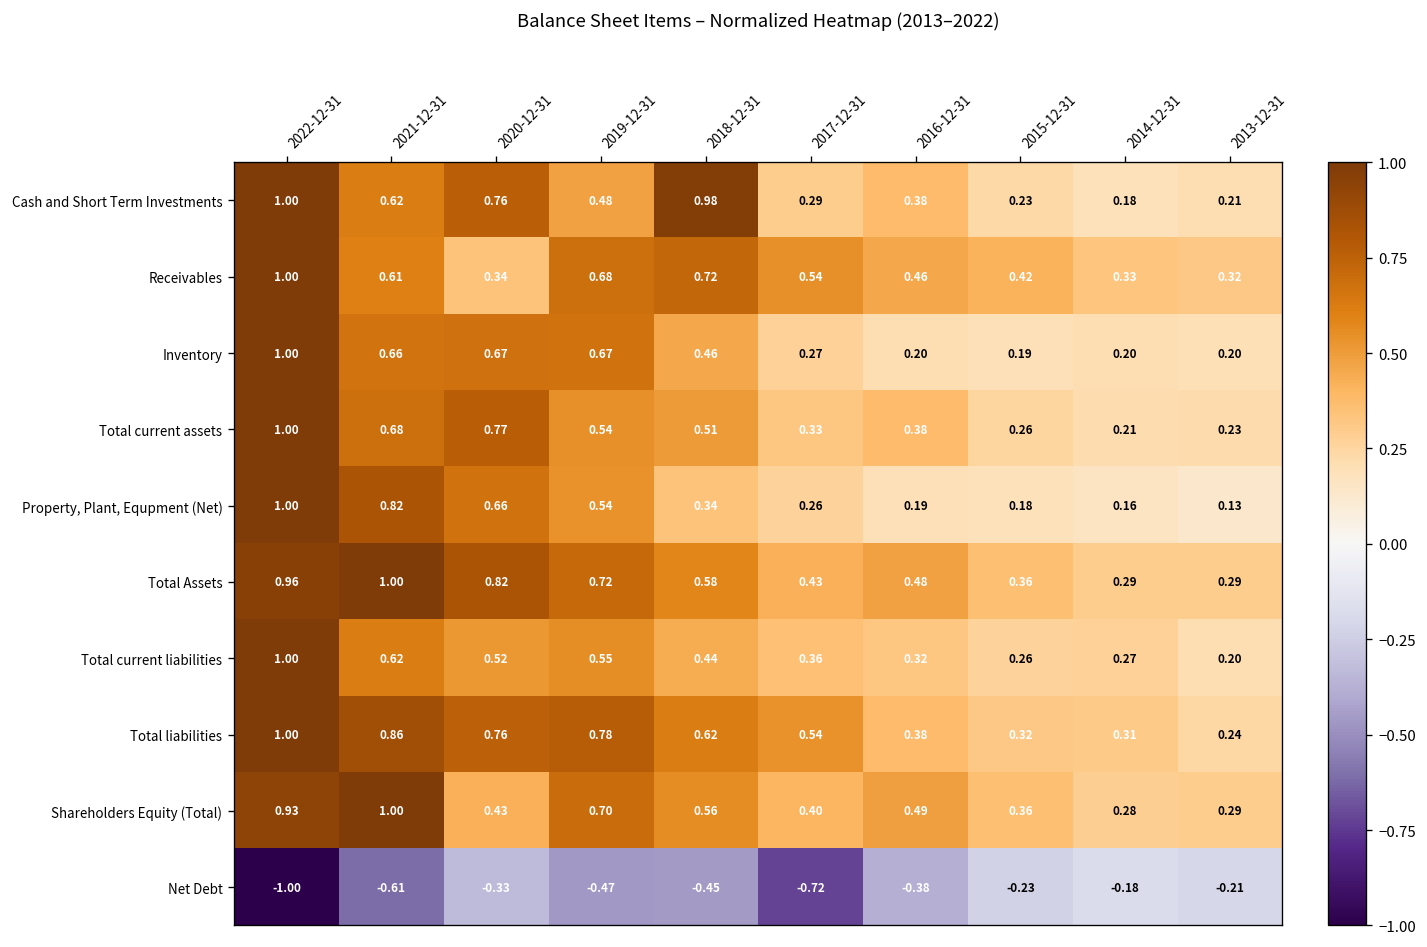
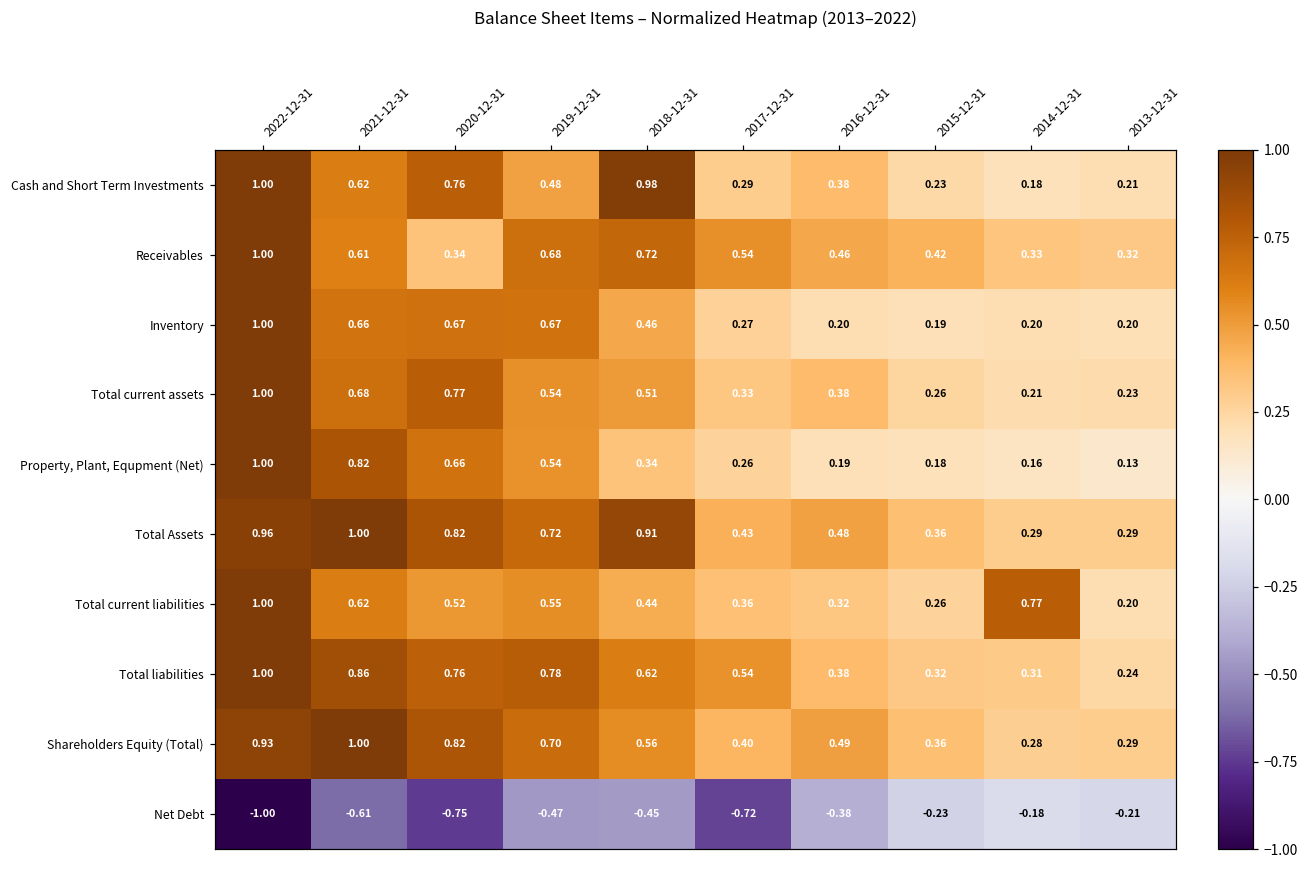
  {
    "Cash and Short Term Investments": {
      "2022-12-31": 1.00,
      "2021-12-31": 0.62,
      "2020-12-31": 0.76,
      "2019-12-31": 0.48,
      "2018-12-31": 0.98,
      "2017-12-31": 0.29,
      "2016-12-31": 0.38,
      "2015-12-31": 0.23,
      "2014-12-31": 0.18,
      "2013-12-31": 0.21
    },
    "Receivables": {
      "2022-12-31": 1.00,
      "2021-12-31": 0.61,
      "2020-12-31": 0.34,
      "2019-12-31": 0.68,
      "2018-12-31": 0.72,
      "2017-12-31": 0.54,
      "2016-12-31": 0.46,
      "2015-12-31": 0.42,
      "2014-12-31": 0.33,
      "2013-12-31": 0.32
    },
    "Inventory": {
      "2022-12-31": 1.00,
      "2021-12-31": 0.66,
      "2020-12-31": 0.67,
      "2019-12-31": 0.67,
      "2018-12-31": 0.46,
      "2017-12-31": 0.27,
      "2016-12-31": 0.20,
      "2015-12-31": 0.19,
      "2014-12-31": 0.20,
      "2013-12-31": 0.20
    },
    "Total current assets": {
      "2022-12-31": 1.00,
      "2021-12-31": 0.68,
      "2020-12-31": 0.77,
      "2019-12-31": 0.54,
      "2018-12-31": 0.51,
      "2017-12-31": 0.33,
      "2016-12-31": 0.38,
      "2015-12-31": 0.26,
      "2014-12-31": 0.21,
      "2013-12-31": 0.23
    },
    "Property, Plant, Equpment (Net)": {
      "2022-12-31": 1.00,
      "2021-12-31": 0.82,
      "2020-12-31": 0.66,
      "2019-12-31": 0.54,
      "2018-12-31": 0.34,
      "2017-12-31": 0.26,
      "2016-12-31": 0.19,
      "2015-12-31": 0.18,
      "2014-12-31": 0.16,
      "2013-12-31": 0.13
    },
    "Total Assets": {
      "2022-12-31": 0.96,
      "2021-12-31": 1.00,
      "2020-12-31": 0.82,
      "2019-12-31": 0.72,
-     "2018-12-31": 0.58,
+     "2018-12-31": 0.91,
      "2017-12-31": 0.43,
      "2016-12-31": 0.48,
      "2015-12-31": 0.36,
      "2014-12-31": 0.29,
      "2013-12-31": 0.29
    },
    "Total current liabilities": {
      "2022-12-31": 1.00,
      "2021-12-31": 0.62,
      "2020-12-31": 0.52,
      "2019-12-31": 0.55,
      "2018-12-31": 0.44,
      "2017-12-31": 0.36,
      "2016-12-31": 0.32,
      "2015-12-31": 0.26,
-     "2014-12-31": 0.27,
+     "2014-12-31": 0.77,
      "2013-12-31": 0.20
    },
    "Total liabilities": {
      "2022-12-31": 1.00,
      "2021-12-31": 0.86,
      "2020-12-31": 0.76,
      "2019-12-31": 0.78,
      "2018-12-31": 0.62,
      "2017-12-31": 0.54,
      "2016-12-31": 0.38,
      "2015-12-31": 0.32,
      "2014-12-31": 0.31,
      "2013-12-31": 0.24
    },
    "Shareholders Equity (Total)": {
      "2022-12-31": 0.93,
      "2021-12-31": 1.00,
-     "2020-12-31": 0.43,
+     "2020-12-31": 0.82,
      "2019-12-31": 0.70,
      "2018-12-31": 0.56,
      "2017-12-31": 0.40,
      "2016-12-31": 0.49,
      "2015-12-31": 0.36,
      "2014-12-31": 0.28,
      "2013-12-31": 0.29
    },
    "Net Debt": {
      "2022-12-31": -1.00,
      "2021-12-31": -0.61,
-     "2020-12-31": -0.33,
+     "2020-12-31": -0.75,
      "2019-12-31": -0.47,
      "2018-12-31": -0.45,
      "2017-12-31": -0.72,
      "2016-12-31": -0.38,
      "2015-12-31": -0.23,
      "2014-12-31": -0.18,
      "2013-12-31": -0.21
    }
  }
